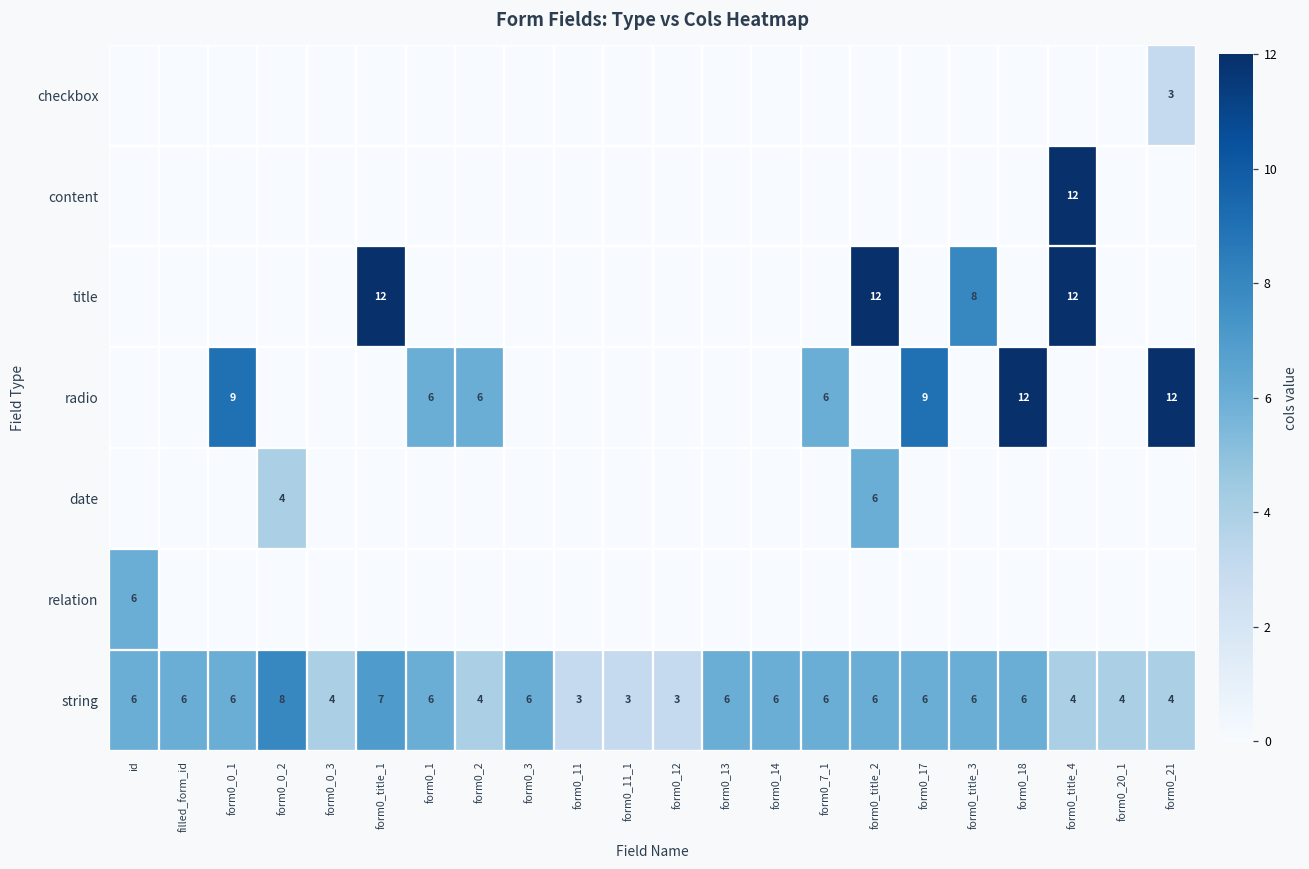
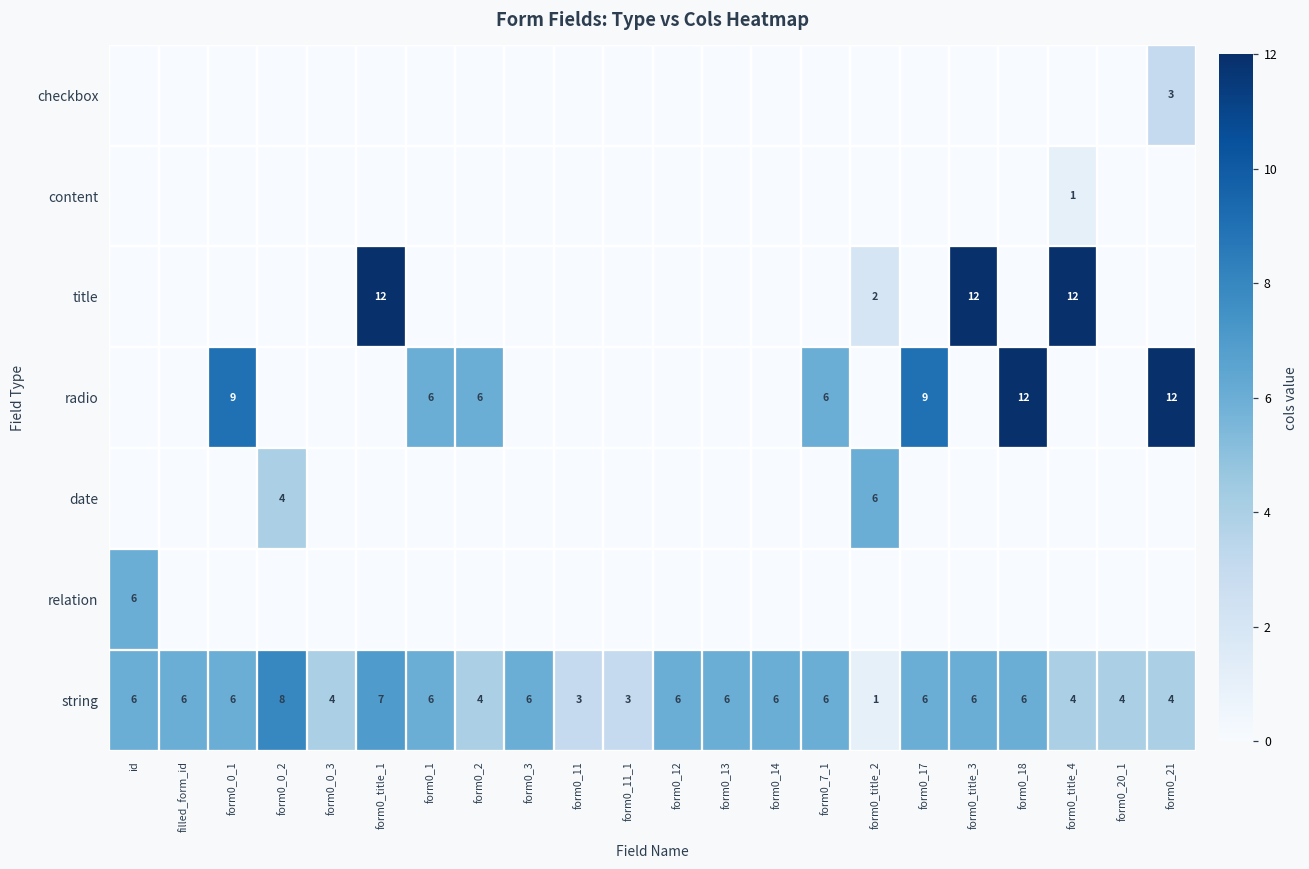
  {
    "checkbox": {
      "form0_21": 3
    },
    "content": {
-     "form0_title_4": 12
+     "form0_title_4": 1
    },
    "title": {
      "form0_title_1": 12,
-     "form0_title_2": 12,
-     "form0_title_3": 8,
+     "form0_title_2": 2,
+     "form0_title_3": 12,
      "form0_title_4": 12
    },
    "radio": {
      "form0_0_1": 9,
      "form0_1": 6,
      "form0_2": 6,
      "form0_7_1": 6,
      "form0_17": 9,
      "form0_18": 12,
      "form0_21": 12
    },
    "date": {
      "form0_0_2": 4,
      "form0_title_2": 6
    },
    "relation": {
      "id": 6
    },
    "string": {
      "id": 6,
      "filled_form_id": 6,
      "form0_0_1": 6,
      "form0_0_2": 8,
      "form0_0_3": 4,
      "form0_title_1": 7,
      "form0_1": 6,
      "form0_2": 4,
      "form0_3": 6,
      "form0_11": 3,
      "form0_11_1": 3,
-     "form0_12": 3,
+     "form0_12": 6,
      "form0_13": 6,
      "form0_14": 6,
      "form0_7_1": 6,
-     "form0_title_2": 6,
+     "form0_title_2": 1,
      "form0_17": 6,
      "form0_title_3": 6,
      "form0_18": 6,
      "form0_title_4": 4,
      "form0_20_1": 4,
      "form0_21": 4
    }
  }
